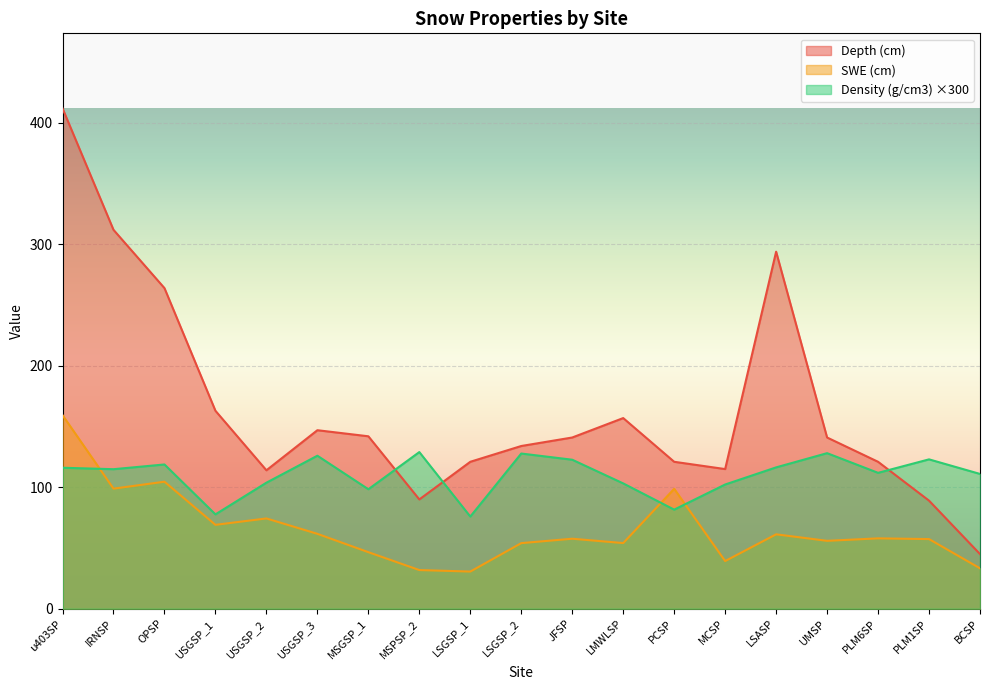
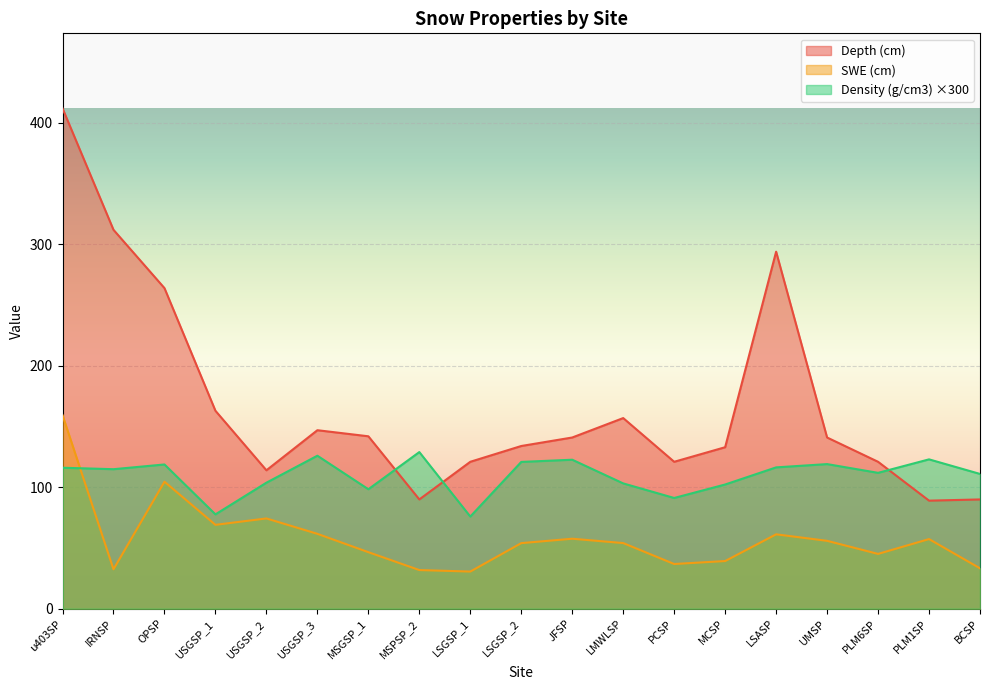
  {
    "Depth (cm)": {
      "u403SP": 412,
      "IRNSP": 312,
      "OPSP": 264,
      "USGSP_1": 163,
      "USGSP_2": 114,
      "USGSP_3": 147,
      "MSGSP_1": 142,
      "MSPSP_2": 90,
      "LSGSP_1": 121,
      "LSGSP_2": 134,
      "JFSP": 141,
      "LMWLSP": 157,
      "PCSP": 121,
-     "MCSP": 115,
+     "MCSP": 133,
      "LSASP": 294,
      "UMSP": 141,
      "PLM6SP": 121,
      "PLM1SP": 89,
-     "BCSP": 45
+     "BCSP": 90
    },
    "SWE (cm)": {
      "u403SP": 159,
-     "IRNSP": 99,
+     "IRNSP": 32,
      "OPSP": 105,
      "USGSP_1": 69,
      "USGSP_2": 74,
      "USGSP_3": 62,
      "MSGSP_1": 47,
      "MSPSP_2": 32,
      "LSGSP_1": 31,
      "LSGSP_2": 54,
      "JFSP": 58,
      "LMWLSP": 54,
-     "PCSP": 99,
+     "PCSP": 37,
      "MCSP": 39,
      "LSASP": 61,
      "UMSP": 56,
-     "PLM6SP": 58,
+     "PLM6SP": 45,
      "PLM1SP": 57,
      "BCSP": 33
    },
    "Density (g/cm3) ×300": {
      "u403SP": 116,
      "IRNSP": 115,
      "OPSP": 119,
      "USGSP_1": 78,
      "USGSP_2": 104,
      "USGSP_3": 126,
      "MSGSP_1": 98,
      "MSPSP_2": 129,
      "LSGSP_1": 76,
-     "LSGSP_2": 128,
+     "LSGSP_2": 121,
      "JFSP": 123,
      "LMWLSP": 103,
-     "PCSP": 82,
+     "PCSP": 91,
      "MCSP": 102,
      "LSASP": 116,
-     "UMSP": 128,
+     "UMSP": 119,
      "PLM6SP": 112,
      "PLM1SP": 123,
      "BCSP": 111
    }
  }
